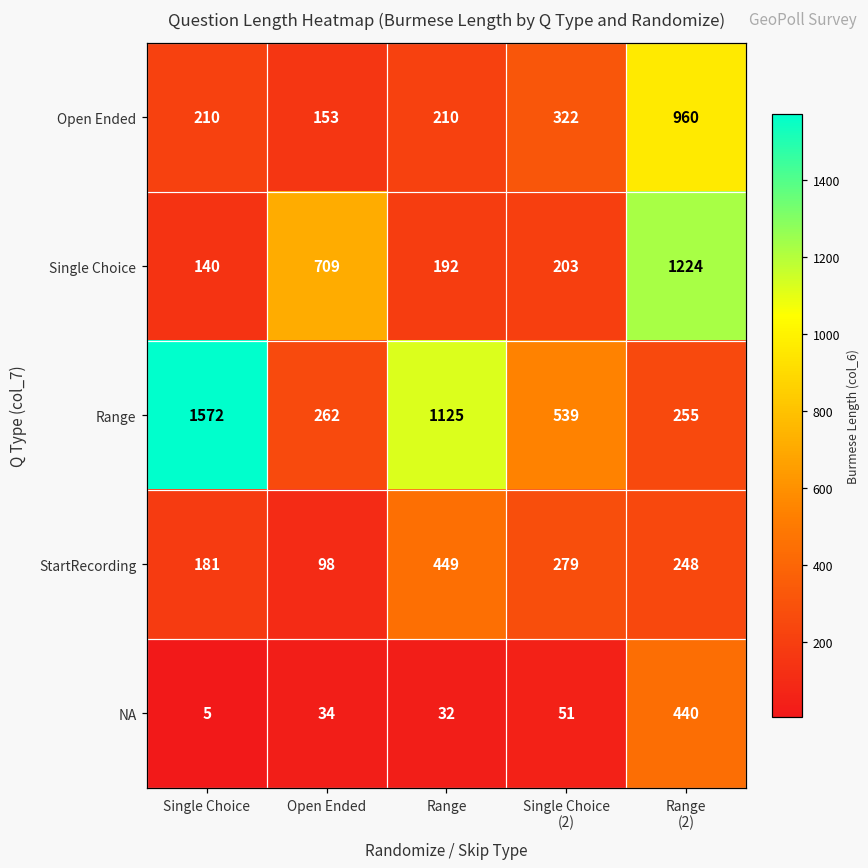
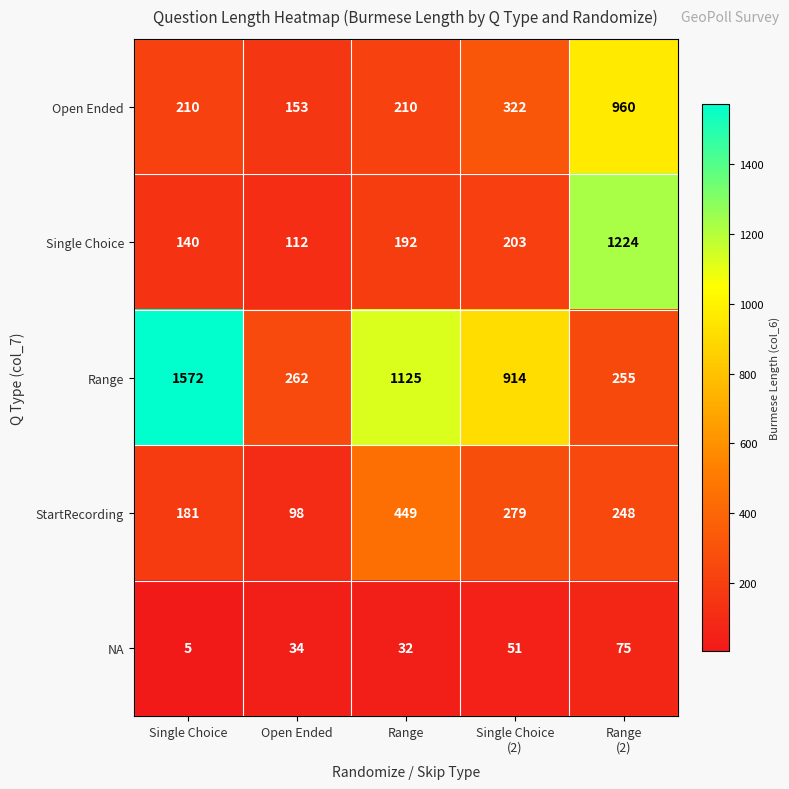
  {
    "Open Ended": {
      "Single Choice": 210,
      "Open Ended": 153,
      "Range": 210,
      "Single Choice (2)": 322,
      "Range (2)": 960
    },
    "Single Choice": {
      "Single Choice": 140,
-     "Open Ended": 709,
+     "Open Ended": 112,
      "Range": 192,
      "Single Choice (2)": 203,
      "Range (2)": 1224
    },
    "Range": {
      "Single Choice": 1572,
      "Open Ended": 262,
      "Range": 1125,
-     "Single Choice (2)": 539,
+     "Single Choice (2)": 914,
      "Range (2)": 255
    },
    "StartRecording": {
      "Single Choice": 181,
      "Open Ended": 98,
      "Range": 449,
      "Single Choice (2)": 279,
      "Range (2)": 248
    },
    "NA": {
      "Single Choice": 5,
      "Open Ended": 34,
      "Range": 32,
      "Single Choice (2)": 51,
-     "Range (2)": 440
+     "Range (2)": 75
    }
  }
